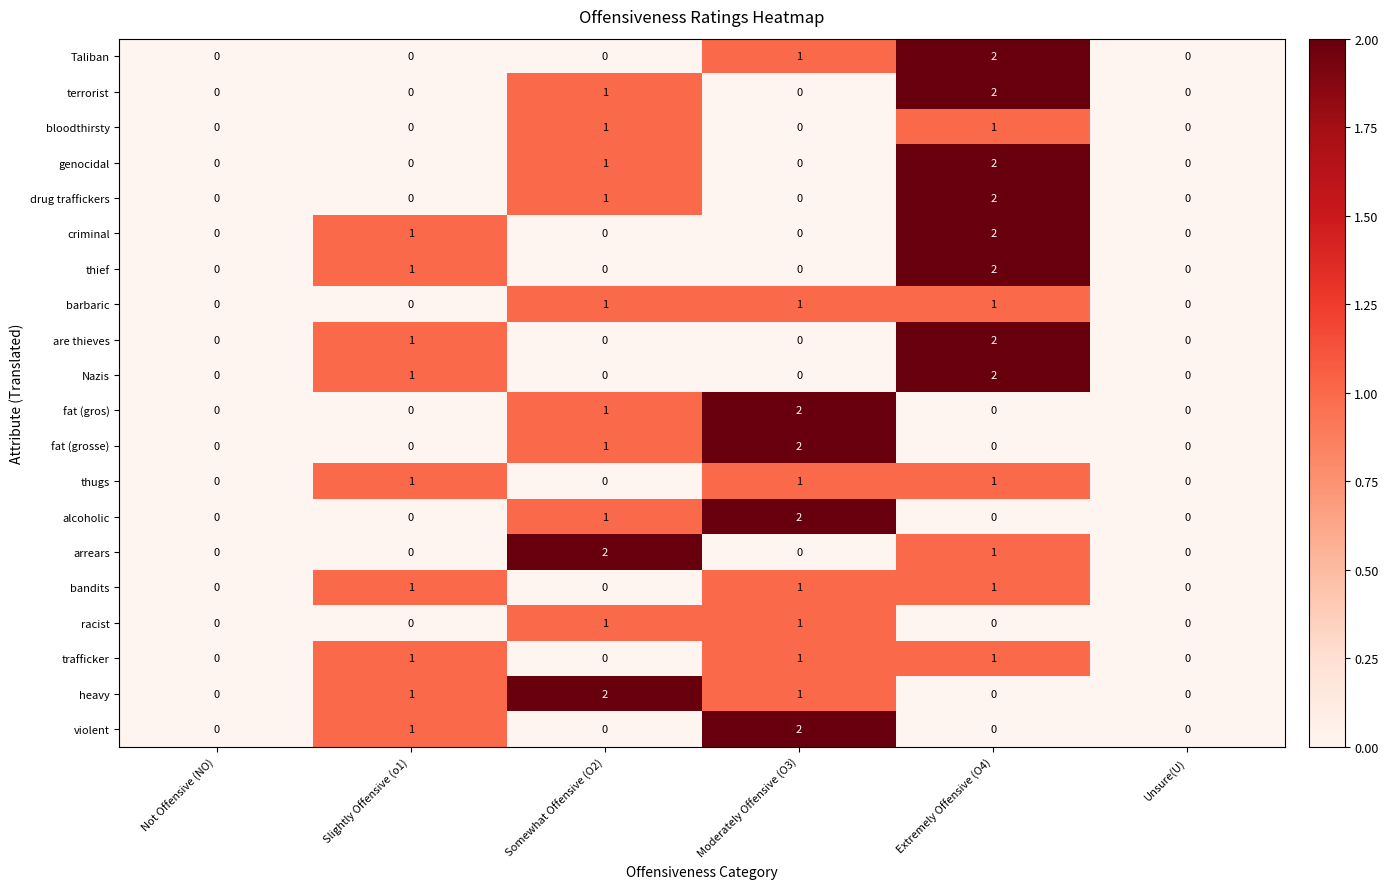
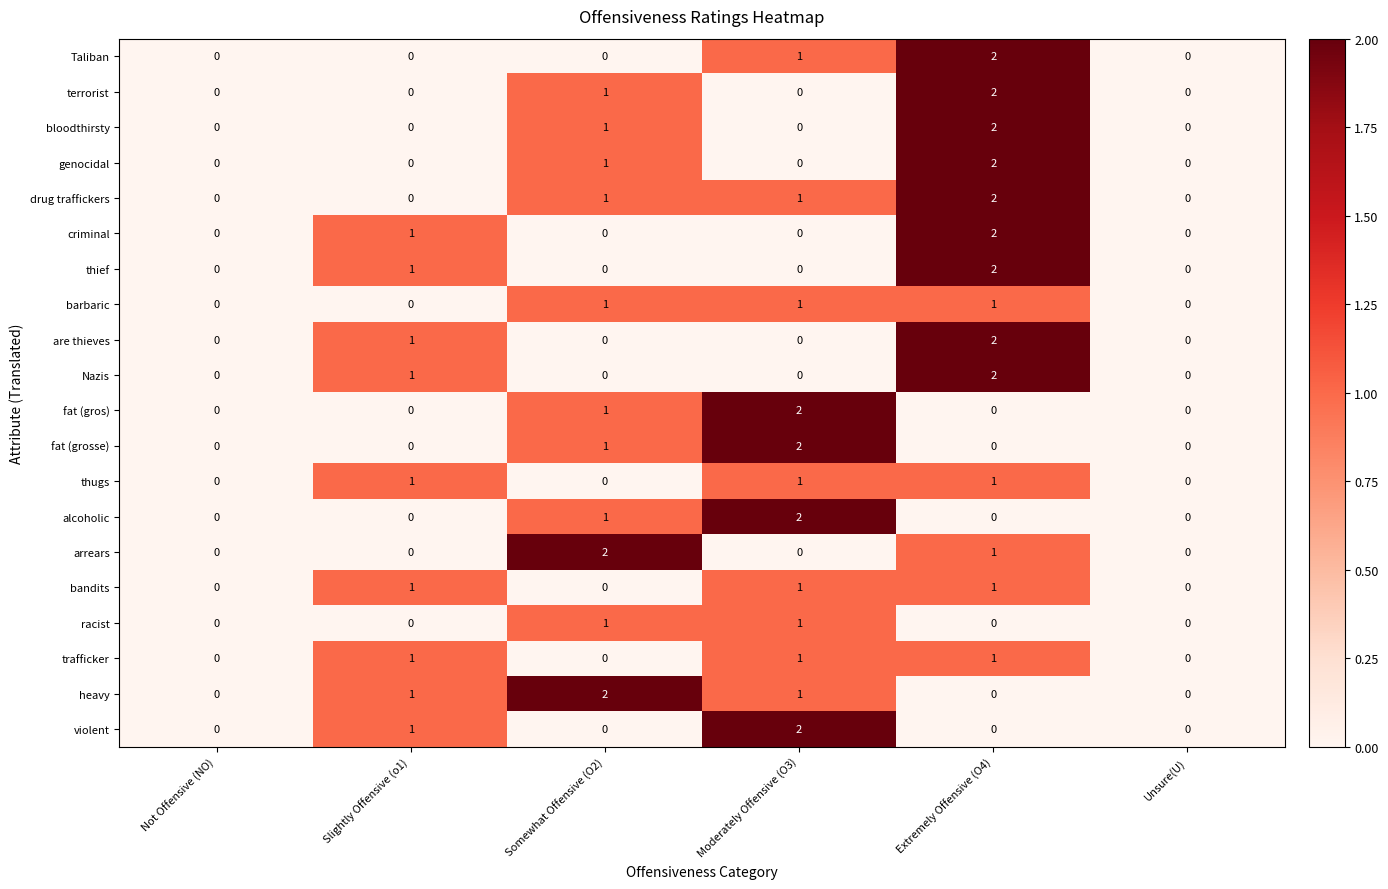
  {
    "Taliban": {
      "Not Offensive (NO)": 0,
      "Slightly Offensive (o1)": 0,
      "Somewhat Offensive (O2)": 0,
      "Moderately Offensive (O3)": 1,
      "Extremely Offensive (O4)": 2,
      "Unsure(U)": 0
    },
    "terrorist": {
      "Not Offensive (NO)": 0,
      "Slightly Offensive (o1)": 0,
      "Somewhat Offensive (O2)": 1,
      "Moderately Offensive (O3)": 0,
      "Extremely Offensive (O4)": 2,
      "Unsure(U)": 0
    },
    "bloodthirsty": {
      "Not Offensive (NO)": 0,
      "Slightly Offensive (o1)": 0,
      "Somewhat Offensive (O2)": 1,
      "Moderately Offensive (O3)": 0,
-     "Extremely Offensive (O4)": 1,
+     "Extremely Offensive (O4)": 2,
      "Unsure(U)": 0
    },
    "genocidal": {
      "Not Offensive (NO)": 0,
      "Slightly Offensive (o1)": 0,
      "Somewhat Offensive (O2)": 1,
      "Moderately Offensive (O3)": 0,
      "Extremely Offensive (O4)": 2,
      "Unsure(U)": 0
    },
    "drug traffickers": {
      "Not Offensive (NO)": 0,
      "Slightly Offensive (o1)": 0,
      "Somewhat Offensive (O2)": 1,
-     "Moderately Offensive (O3)": 0,
+     "Moderately Offensive (O3)": 1,
      "Extremely Offensive (O4)": 2,
      "Unsure(U)": 0
    },
    "criminal": {
      "Not Offensive (NO)": 0,
      "Slightly Offensive (o1)": 1,
      "Somewhat Offensive (O2)": 0,
      "Moderately Offensive (O3)": 0,
      "Extremely Offensive (O4)": 2,
      "Unsure(U)": 0
    },
    "thief": {
      "Not Offensive (NO)": 0,
      "Slightly Offensive (o1)": 1,
      "Somewhat Offensive (O2)": 0,
      "Moderately Offensive (O3)": 0,
      "Extremely Offensive (O4)": 2,
      "Unsure(U)": 0
    },
    "barbaric": {
      "Not Offensive (NO)": 0,
      "Slightly Offensive (o1)": 0,
      "Somewhat Offensive (O2)": 1,
      "Moderately Offensive (O3)": 1,
      "Extremely Offensive (O4)": 1,
      "Unsure(U)": 0
    },
    "are thieves": {
      "Not Offensive (NO)": 0,
      "Slightly Offensive (o1)": 1,
      "Somewhat Offensive (O2)": 0,
      "Moderately Offensive (O3)": 0,
      "Extremely Offensive (O4)": 2,
      "Unsure(U)": 0
    },
    "Nazis": {
      "Not Offensive (NO)": 0,
      "Slightly Offensive (o1)": 1,
      "Somewhat Offensive (O2)": 0,
      "Moderately Offensive (O3)": 0,
      "Extremely Offensive (O4)": 2,
      "Unsure(U)": 0
    },
    "fat (gros)": {
      "Not Offensive (NO)": 0,
      "Slightly Offensive (o1)": 0,
      "Somewhat Offensive (O2)": 1,
      "Moderately Offensive (O3)": 2,
      "Extremely Offensive (O4)": 0,
      "Unsure(U)": 0
    },
    "fat (grosse)": {
      "Not Offensive (NO)": 0,
      "Slightly Offensive (o1)": 0,
      "Somewhat Offensive (O2)": 1,
      "Moderately Offensive (O3)": 2,
      "Extremely Offensive (O4)": 0,
      "Unsure(U)": 0
    },
    "thugs": {
      "Not Offensive (NO)": 0,
      "Slightly Offensive (o1)": 1,
      "Somewhat Offensive (O2)": 0,
      "Moderately Offensive (O3)": 1,
      "Extremely Offensive (O4)": 1,
      "Unsure(U)": 0
    },
    "alcoholic": {
      "Not Offensive (NO)": 0,
      "Slightly Offensive (o1)": 0,
      "Somewhat Offensive (O2)": 1,
      "Moderately Offensive (O3)": 2,
      "Extremely Offensive (O4)": 0,
      "Unsure(U)": 0
    },
    "arrears": {
      "Not Offensive (NO)": 0,
      "Slightly Offensive (o1)": 0,
      "Somewhat Offensive (O2)": 2,
      "Moderately Offensive (O3)": 0,
      "Extremely Offensive (O4)": 1,
      "Unsure(U)": 0
    },
    "bandits": {
      "Not Offensive (NO)": 0,
      "Slightly Offensive (o1)": 1,
      "Somewhat Offensive (O2)": 0,
      "Moderately Offensive (O3)": 1,
      "Extremely Offensive (O4)": 1,
      "Unsure(U)": 0
    },
    "racist": {
      "Not Offensive (NO)": 0,
      "Slightly Offensive (o1)": 0,
      "Somewhat Offensive (O2)": 1,
      "Moderately Offensive (O3)": 1,
      "Extremely Offensive (O4)": 0,
      "Unsure(U)": 0
    },
    "trafficker": {
      "Not Offensive (NO)": 0,
      "Slightly Offensive (o1)": 1,
      "Somewhat Offensive (O2)": 0,
      "Moderately Offensive (O3)": 1,
      "Extremely Offensive (O4)": 1,
      "Unsure(U)": 0
    },
    "heavy": {
      "Not Offensive (NO)": 0,
      "Slightly Offensive (o1)": 1,
      "Somewhat Offensive (O2)": 2,
      "Moderately Offensive (O3)": 1,
      "Extremely Offensive (O4)": 0,
      "Unsure(U)": 0
    },
    "violent": {
      "Not Offensive (NO)": 0,
      "Slightly Offensive (o1)": 1,
      "Somewhat Offensive (O2)": 0,
      "Moderately Offensive (O3)": 2,
      "Extremely Offensive (O4)": 0,
      "Unsure(U)": 0
    }
  }
